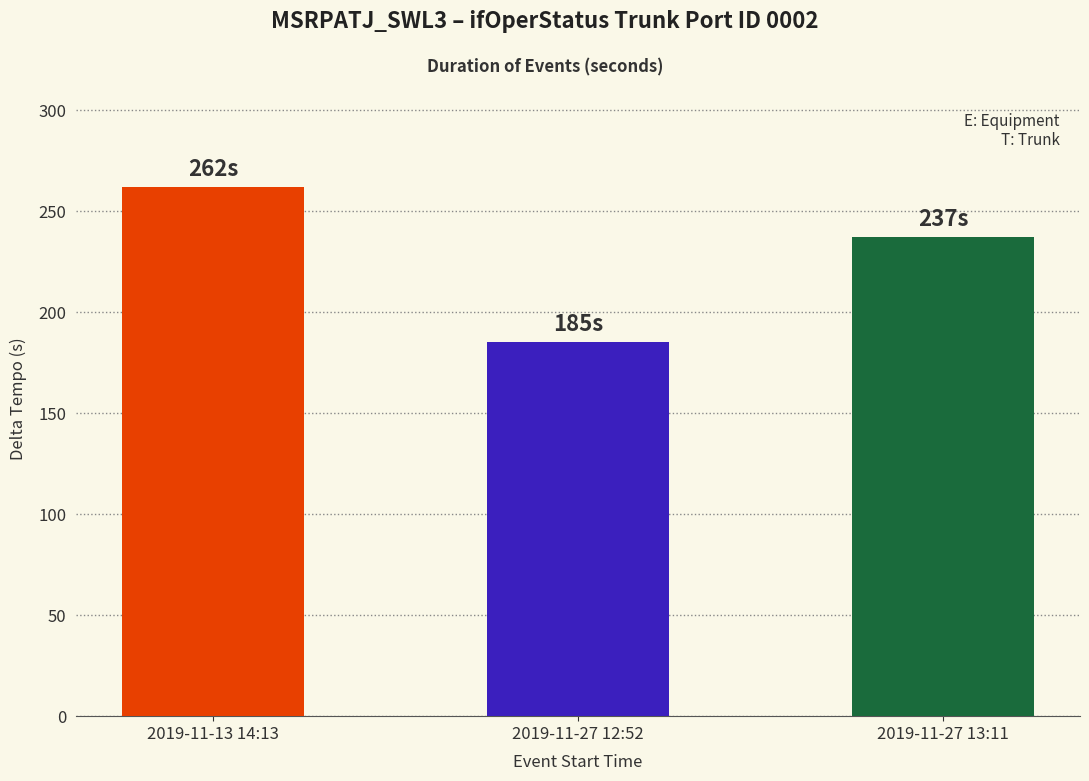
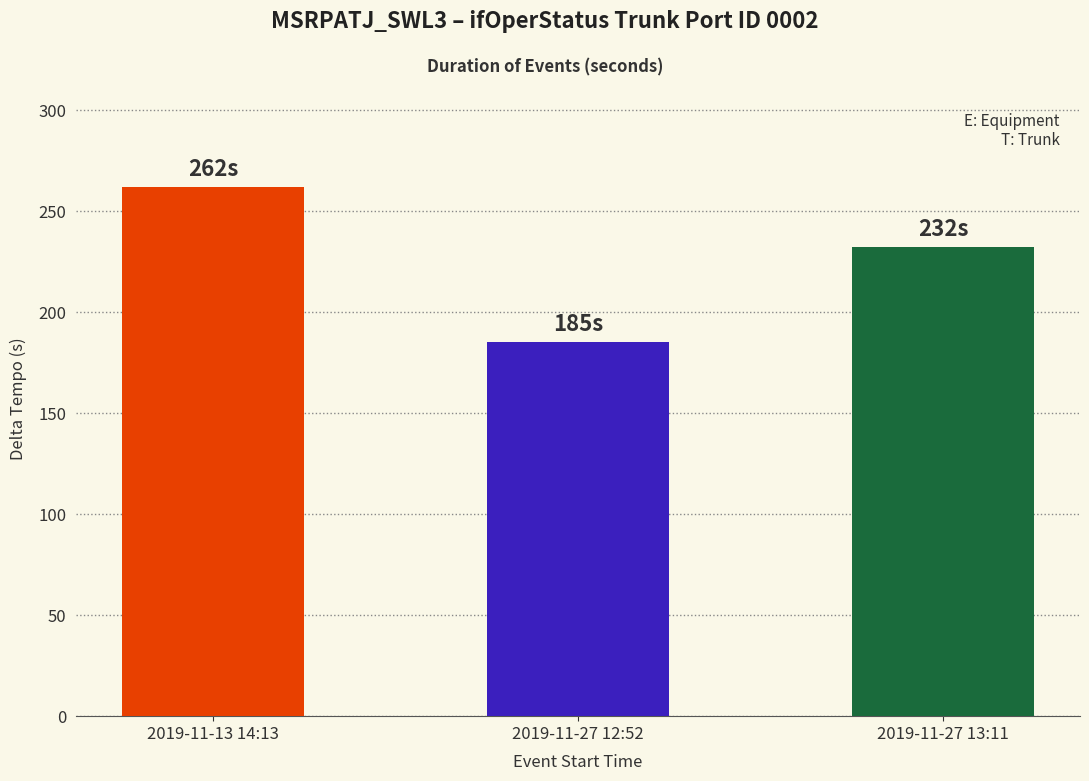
  {
    "2019-11-13 14:13": "262s",
    "2019-11-27 12:52": "185s",
-   "2019-11-27 13:11": "237s"
+   "2019-11-27 13:11": "232s"
  }
